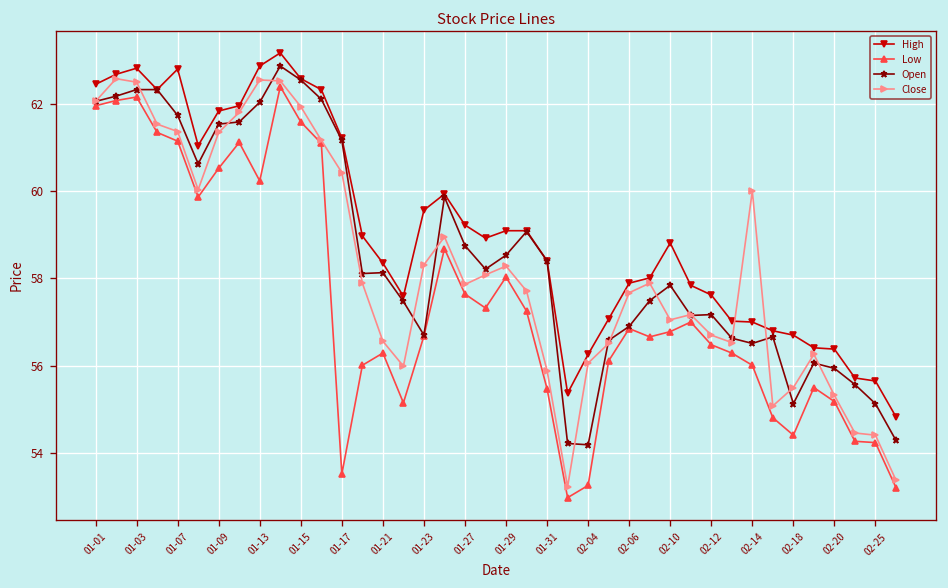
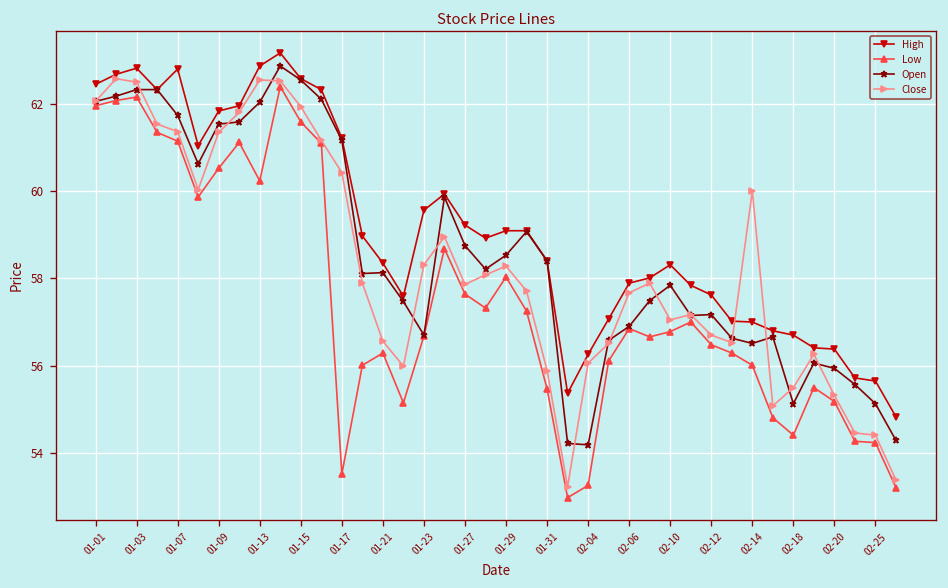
  {
    "High": {
      "01-01": 62.4,
      "01-03": 62.8,
      "01-07": 62.8,
      "01-09": 61.8,
      "01-13": 62.9,
      "01-21": 58.4,
      "01-23": 59.6,
      "01-27": 59.2,
      "01-29": 59.1,
      "02-04": 56.3,
      "02-06": 57.9,
-     "02-10": 58.8,
+     "02-10": 58.3,
      "02-12": 57.6,
      "02-14": 57.0,
      "02-18": 56.7,
      "02-20": 56.4,
      "02-25": 55.7
    },
    "Low": {
      "01-01": 62.0,
      "01-03": 62.2,
      "01-07": 61.1,
      "01-09": 60.5,
      "01-13": 60.2,
      "01-15": 61.6,
      "01-17": 53.5,
      "01-21": 56.3,
      "01-27": 57.6,
      "01-29": 58.0,
      "01-31": 55.5,
      "02-04": 53.3,
      "02-10": 56.8,
      "02-12": 56.5,
      "02-14": 56.0,
      "02-18": 54.4,
      "02-20": 55.2,
      "02-25": 54.2
    },
    "Open": {
      "01-03": 62.3,
      "01-07": 61.7,
      "01-09": 61.5,
      "01-13": 62.0,
      "01-21": 58.1,
      "01-27": 58.8,
      "01-29": 58.5,
      "02-04": 54.2,
      "02-10": 57.8,
      "02-12": 57.2,
      "02-14": 56.5,
      "02-18": 55.1,
      "02-20": 55.9,
      "02-25": 55.1
    },
    "Close": {
      "01-03": 62.5,
      "01-07": 61.4,
      "01-09": 61.3,
      "01-13": 62.5,
      "01-15": 61.9,
      "01-17": 60.4,
      "01-21": 56.6,
      "01-23": 58.3,
      "01-27": 57.9,
      "01-29": 58.3,
      "01-31": 55.9,
      "02-04": 56.1,
      "02-06": 57.7,
      "02-10": 57.1,
      "02-12": 56.7,
      "02-14": 60.0,
      "02-18": 55.5,
      "02-20": 55.3,
      "02-25": 54.4
    }
  }
